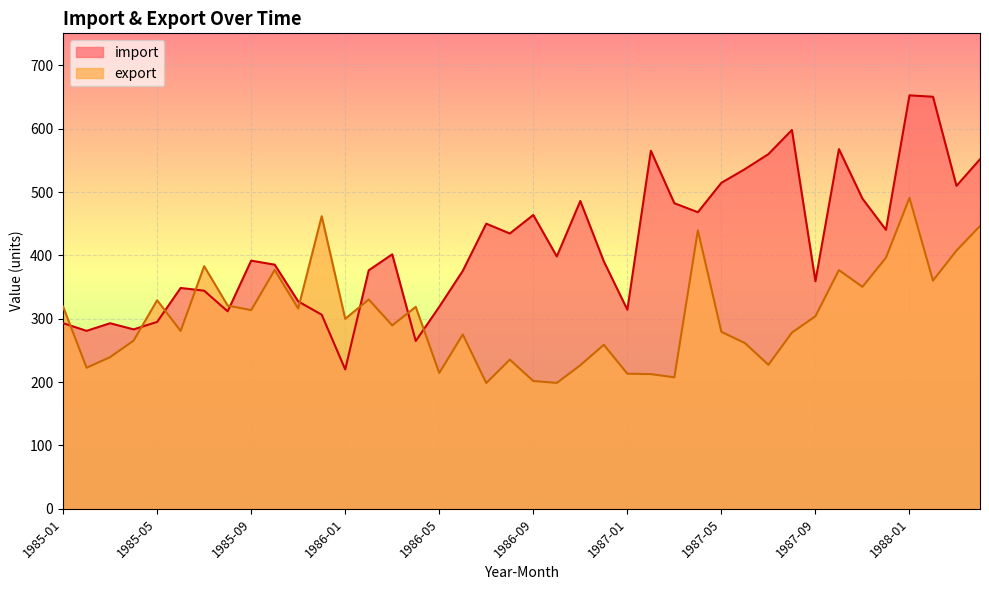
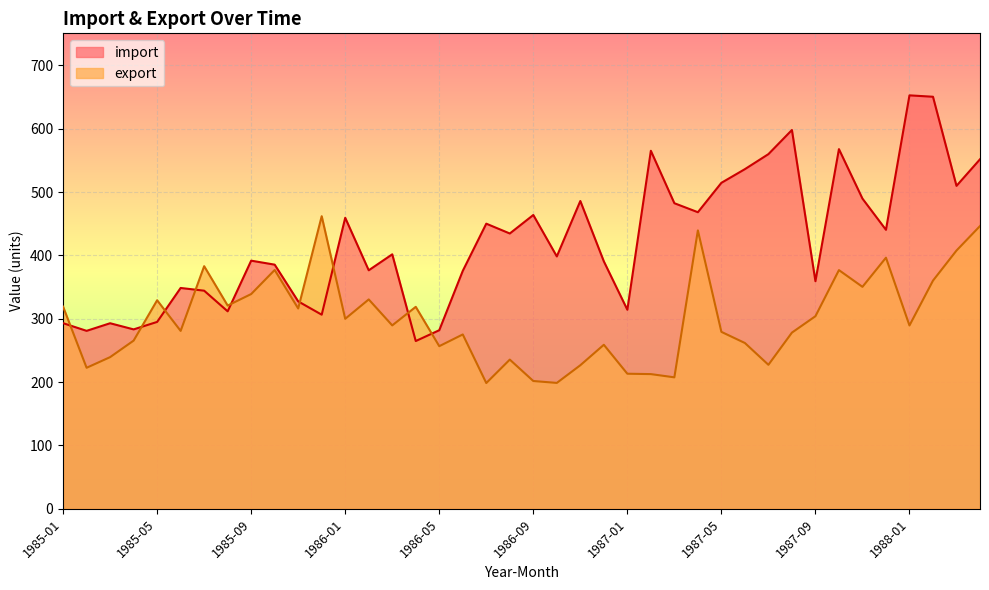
  {
    "import": {
      "1985-01": 290,
      "1985-05": 300,
      "1985-09": 390,
-     "1986-01": 220,
-     "1986-05": 320,
+     "1986-01": 460,
+     "1986-05": 280,
      "1986-09": 460,
      "1987-01": 310,
      "1987-05": 510,
      "1987-09": 360,
      "1988-01": 650
    },
    "export": {
      "1985-01": 320,
      "1985-05": 330,
-     "1985-09": 310,
+     "1985-09": 340,
      "1986-01": 300,
-     "1986-05": 210,
+     "1986-05": 260,
      "1986-09": 200,
      "1987-01": 210,
      "1987-05": 280,
      "1987-09": 300,
-     "1988-01": 490
+     "1988-01": 290
    }
  }
